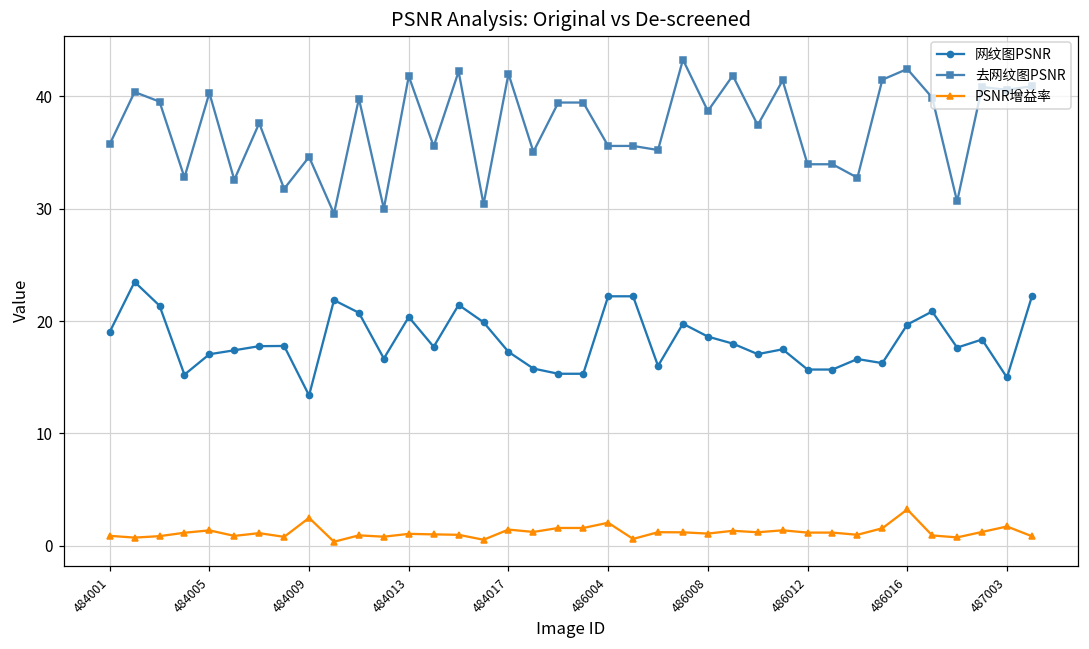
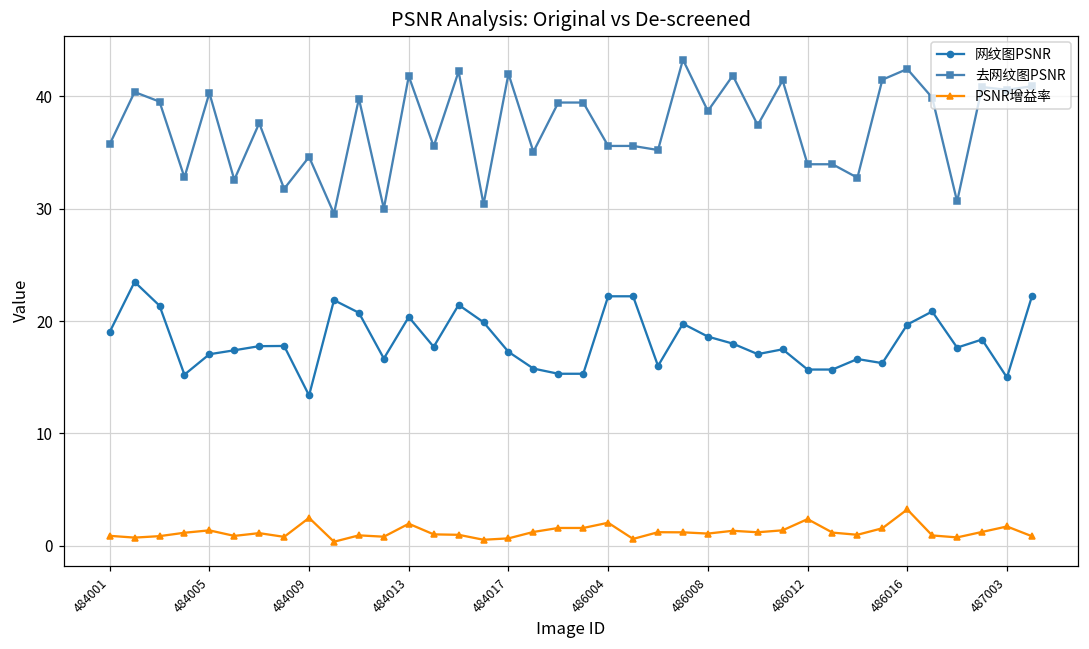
  {
    "PSNR增益率": {
      "484001": 0.9,
      "484005": 1.4,
      "484009": 2.5,
-     "484013": 1.1,
-     "484017": 1.4,
+     "484013": 2.0,
+     "484017": 0.7,
      "486004": 2.0,
      "486008": 1.1,
-     "486012": 1.2,
+     "486012": 2.4,
      "486016": 3.2,
      "487003": 1.7
    }
  }
